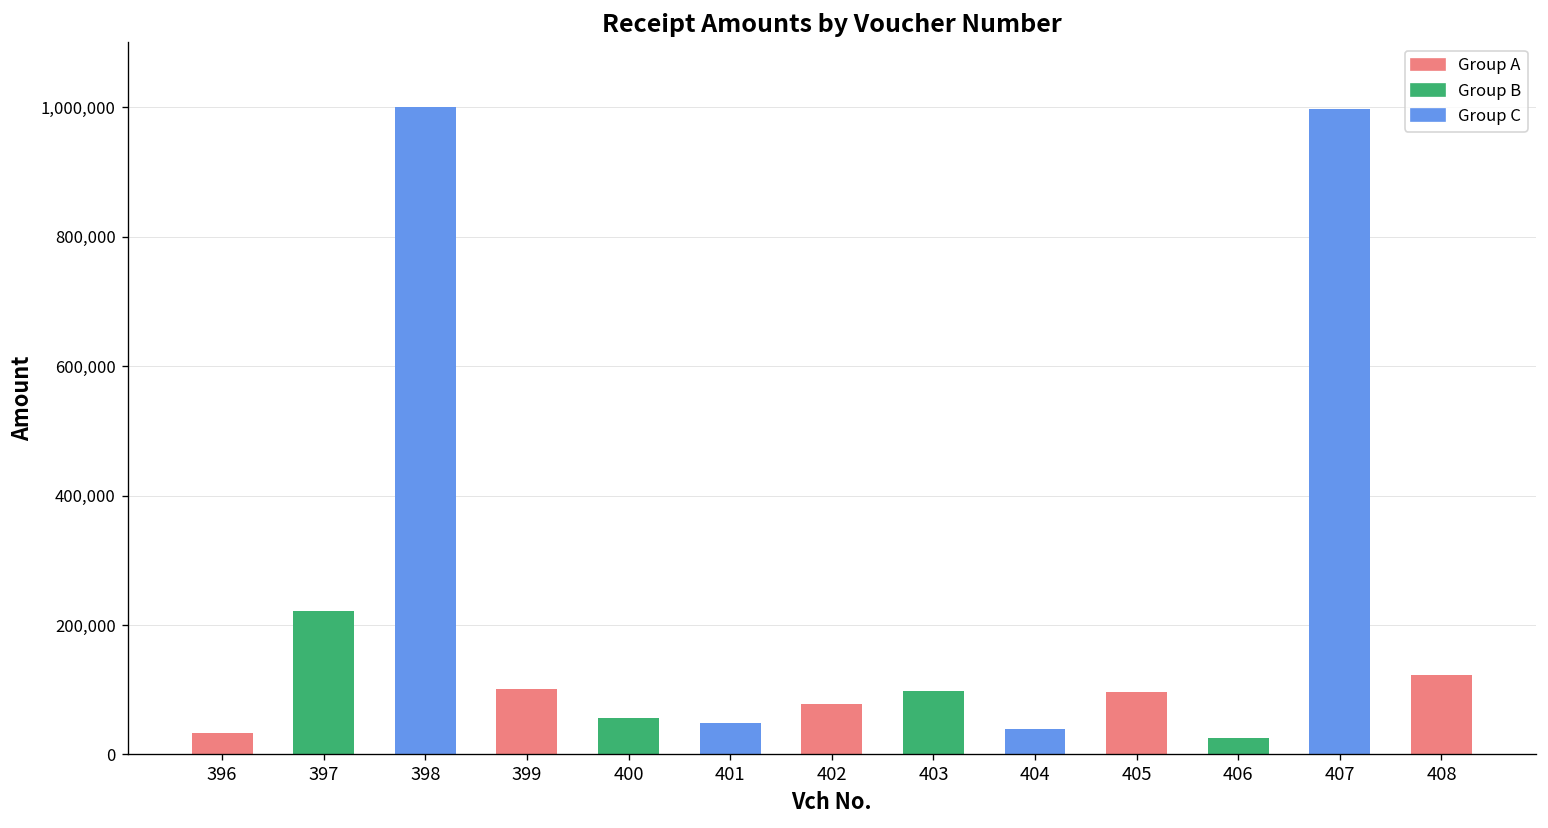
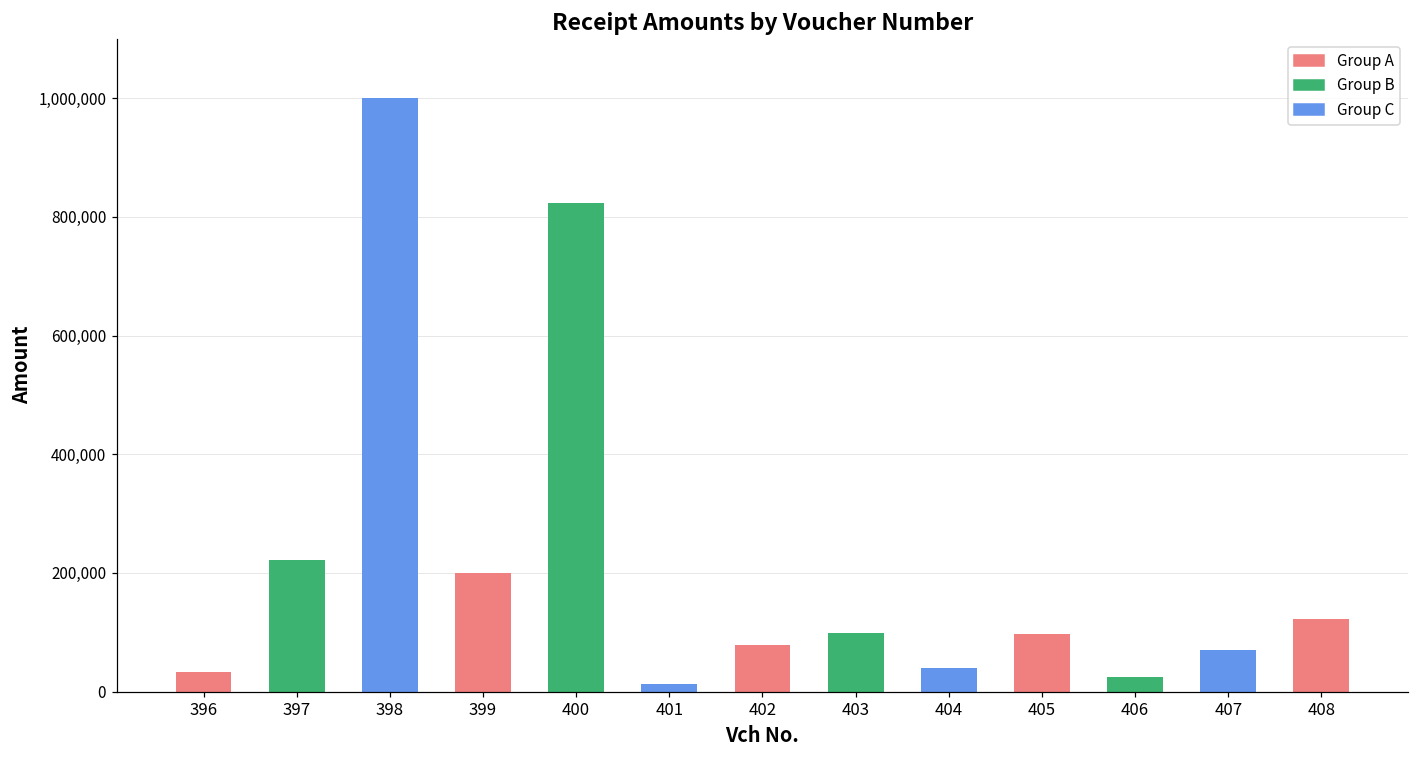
  {
    "396": "30,000",
    "397": "220,000",
    "398": "1,000,000",
-   "399": "100,000",
-   "400": "60,000",
-   "401": "50,000",
+   "399": "200,000",
+   "400": "820,000",
+   "401": "10,000",
    "402": "80,000",
    "403": "100,000",
    "404": "40,000",
    "405": "100,000",
    "406": "30,000",
-   "407": "1,000,000",
+   "407": "70,000",
    "408": "120,000"
  }
